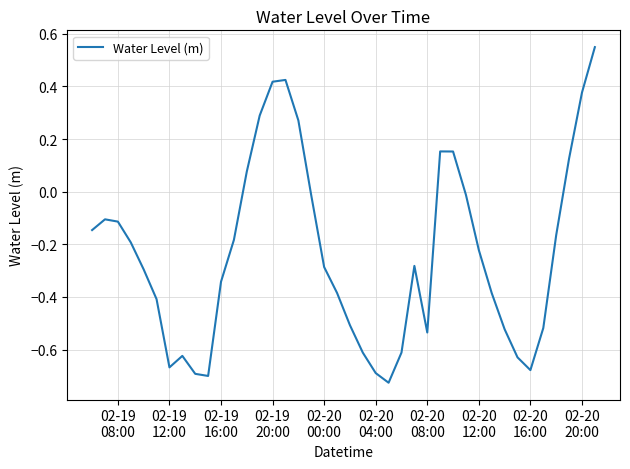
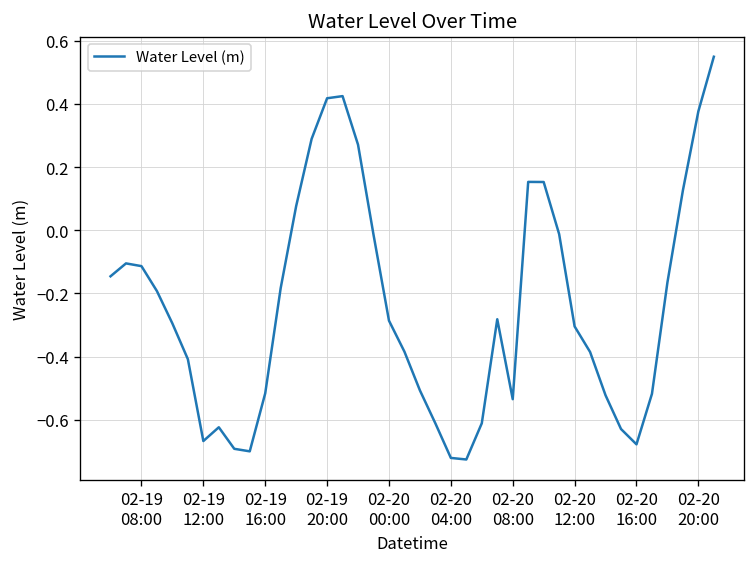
  {
    "02-19 08:00": -0.11,
    "02-19 12:00": -0.67,
-   "02-19 16:00": -0.34,
+   "02-19 16:00": -0.52,
    "02-19 20:00": 0.42,
    "02-20 00:00": -0.29,
-   "02-20 04:00": -0.69,
+   "02-20 04:00": -0.72,
    "02-20 08:00": -0.53,
-   "02-20 12:00": -0.22,
+   "02-20 12:00": -0.30,
    "02-20 16:00": -0.68,
    "02-20 20:00": 0.38
  }
